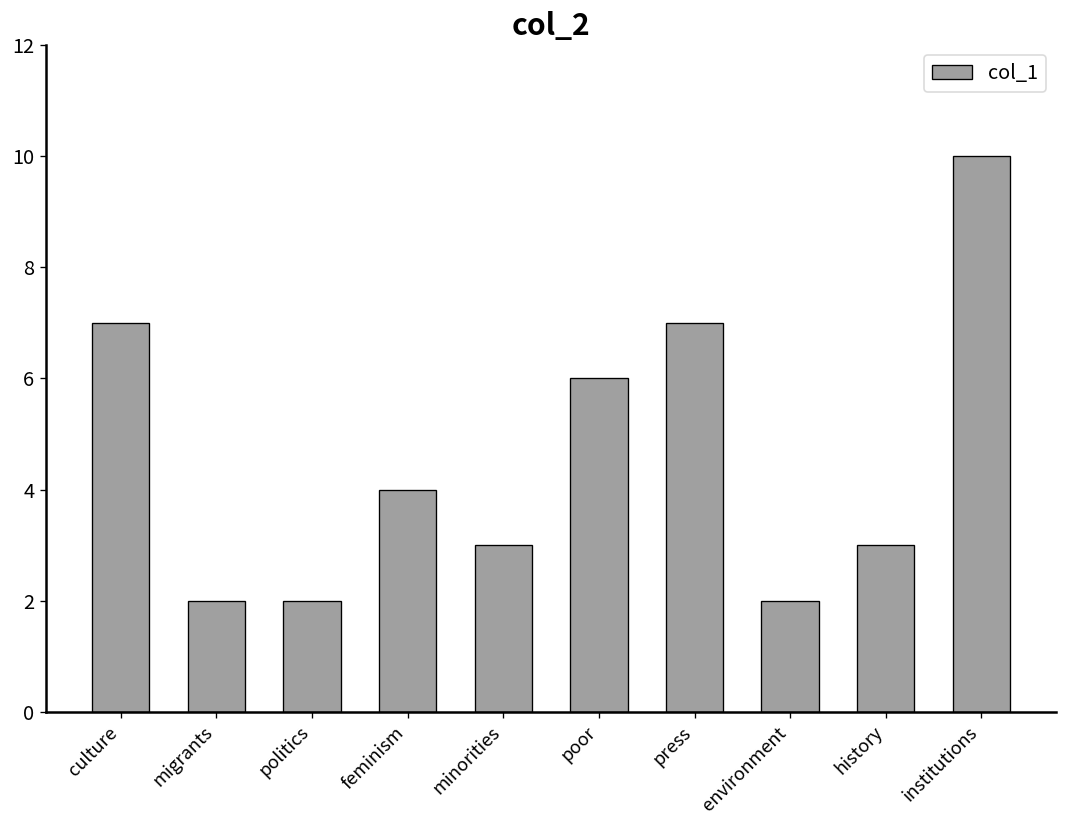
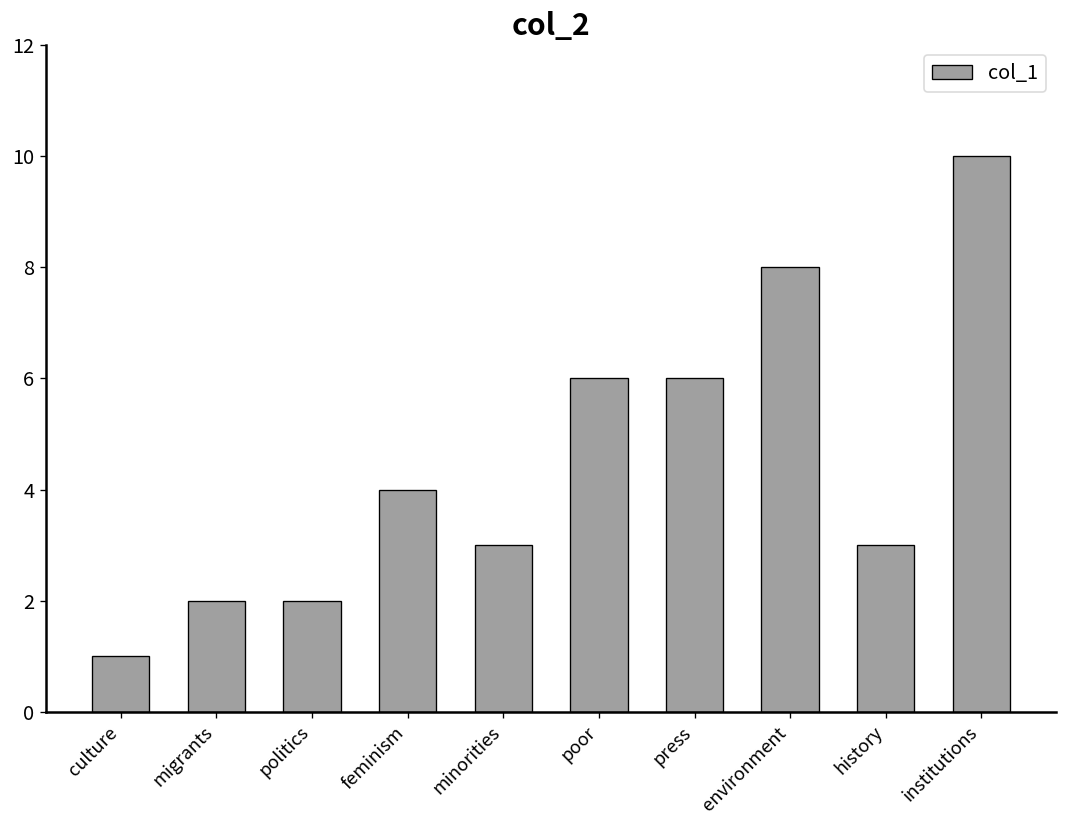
  {
-   "culture": 7,
+   "culture": 1,
    "migrants": 2,
    "politics": 2,
    "feminism": 4,
    "minorities": 3,
    "poor": 6,
-   "press": 7,
-   "environment": 2,
+   "press": 6,
+   "environment": 8,
    "history": 3,
    "institutions": 10
  }
